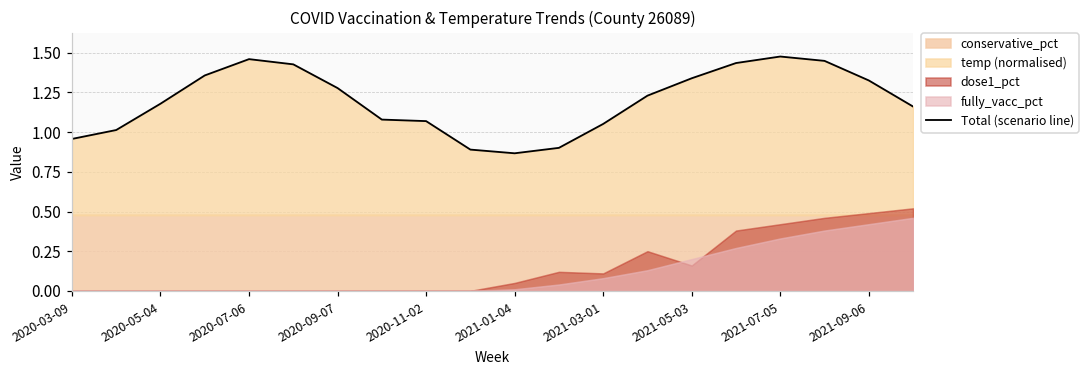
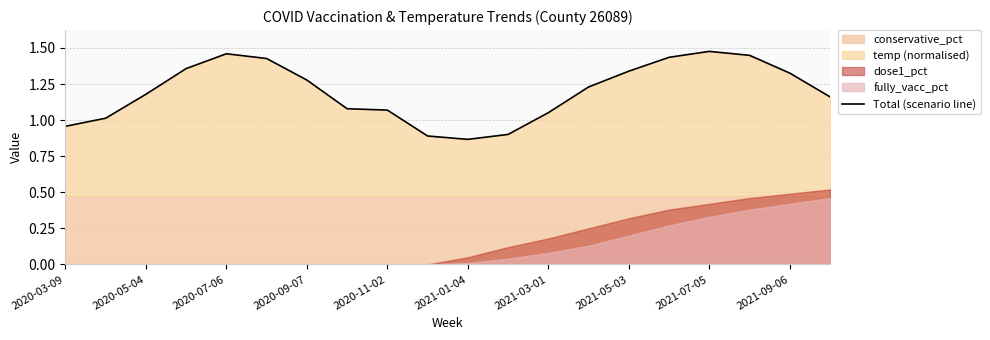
  {
    "dose1_pct": {
      "2021-01-04": 0.05,
-     "2021-03-01": 0.11,
-     "2021-05-03": 0.16,
+     "2021-03-01": 0.18,
+     "2021-05-03": 0.32,
      "2021-07-05": 0.42
    }
  }
